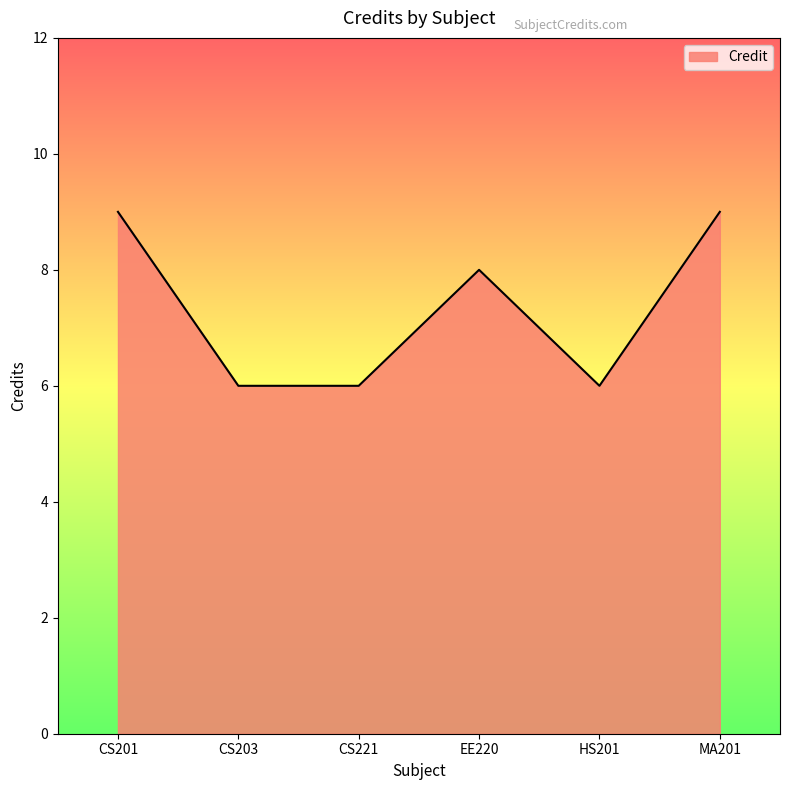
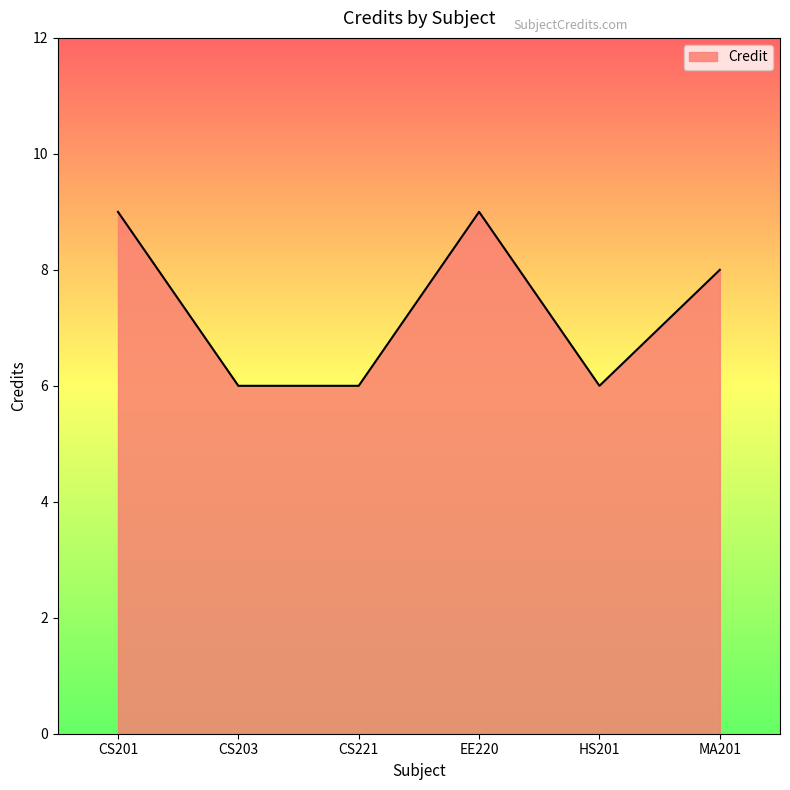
  {
    "CS201": 9,
    "CS203": 6,
    "CS221": 6,
-   "EE220": 8,
+   "EE220": 9,
    "HS201": 6,
-   "MA201": 9
+   "MA201": 8
  }
